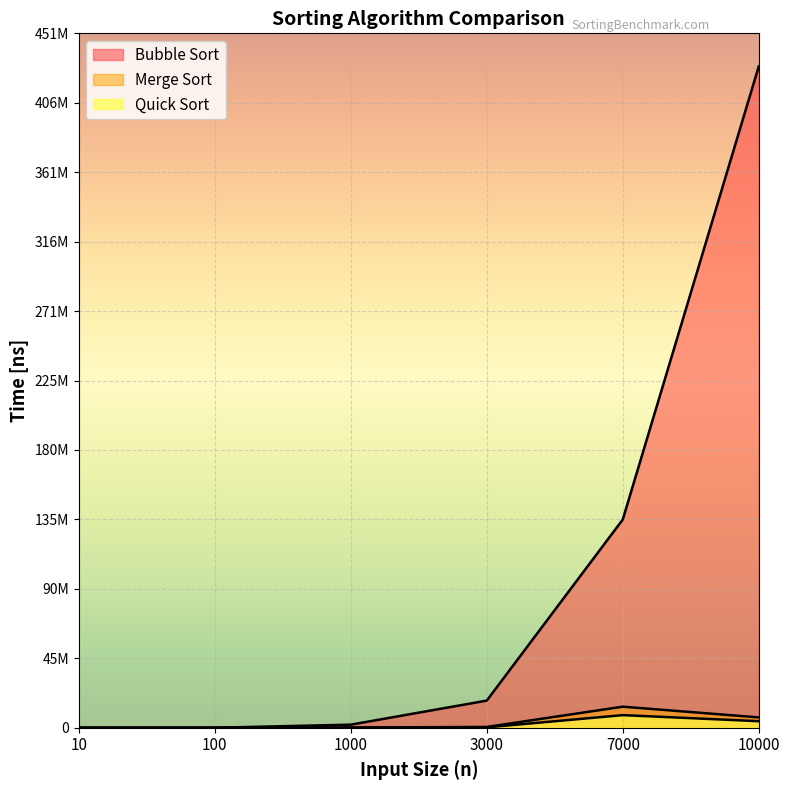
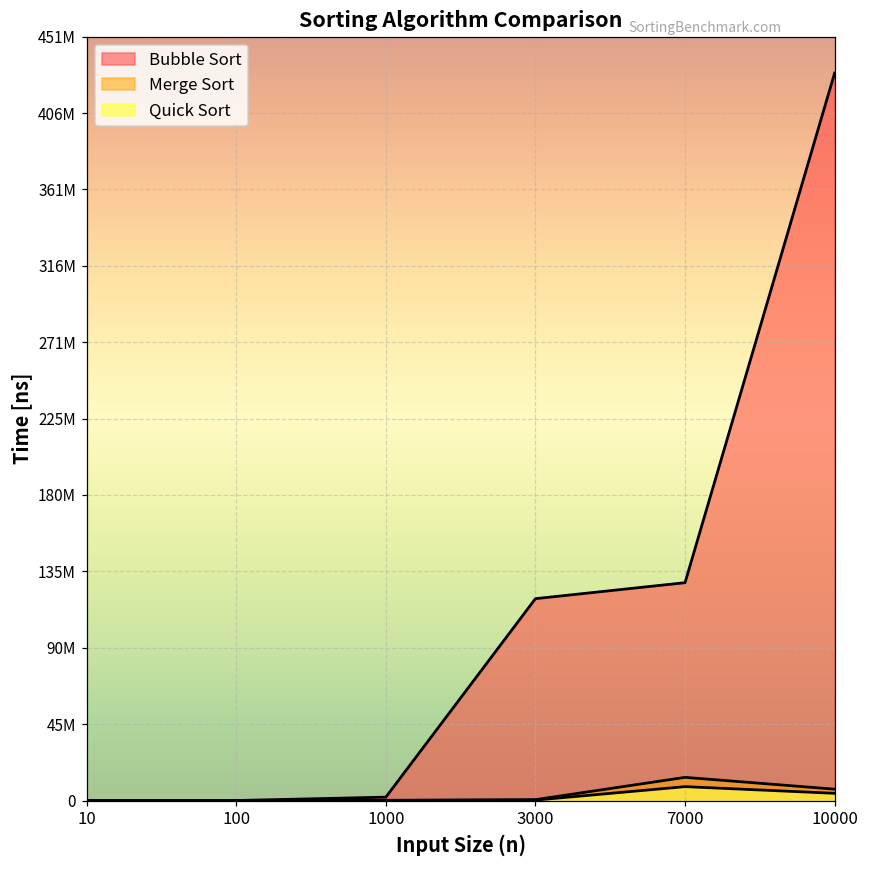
  {
    "Bubble Sort": {
      "1000": 2000000,
-     "3000": 18000000,
-     "7000": 135000000,
+     "3000": 119000000,
+     "7000": 129000000,
      "10000": 430000000
    },
    "Merge Sort": {
      "7000": 14000000,
      "10000": 7000000
    },
    "Quick Sort": {
      "7000": 8000000,
      "10000": 4000000
    }
  }
